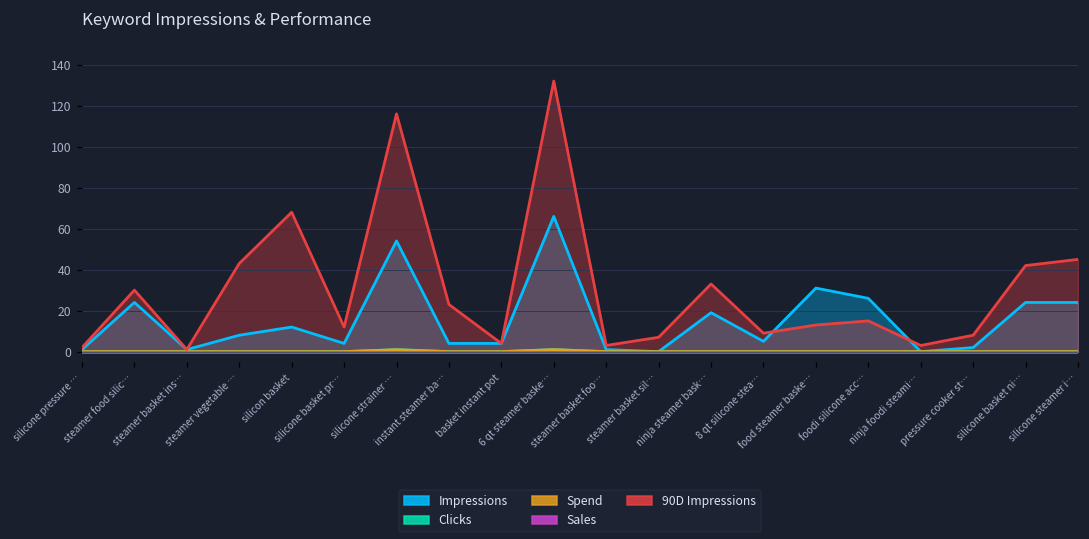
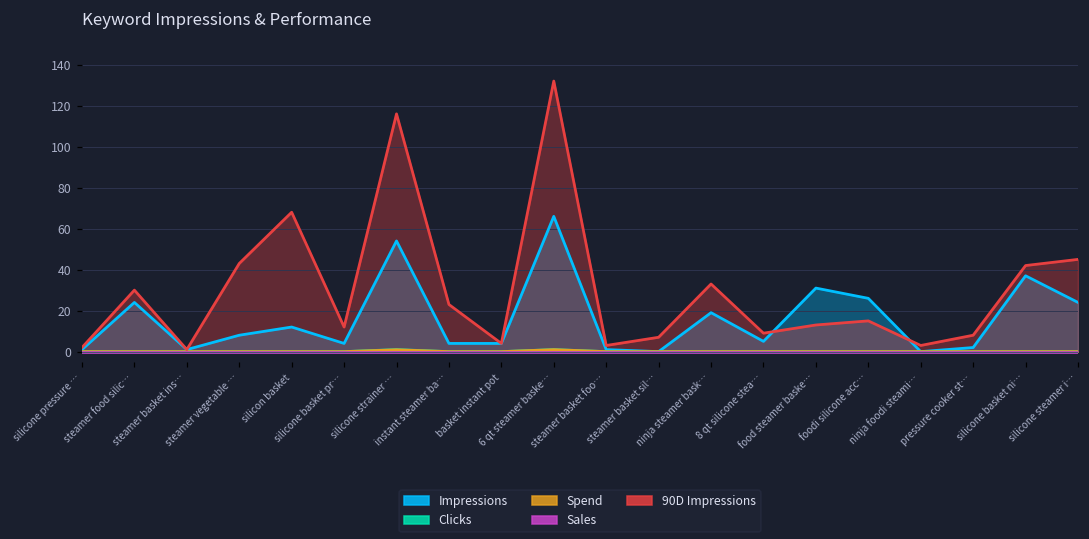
  {
    "Impressions": {
      "steamer food silic…": 24,
      "steamer vegetable …": 8,
      "silicon basket": 12,
      "silicone basket pr…": 4,
      "silicone strainer …": 54,
      "instant steamer ba…": 4,
      "6 qt steamer baske…": 66,
      "ninja steamer bask…": 19,
      "8 qt silicone stea…": 5,
      "food steamer baske…": 31,
      "foodi silicone acc…": 26,
      "pressure cooker st…": 2,
-     "silicone basket ni…": 24,
+     "silicone basket ni…": 37,
      "silicone steamer i…": 24
    }
  }
